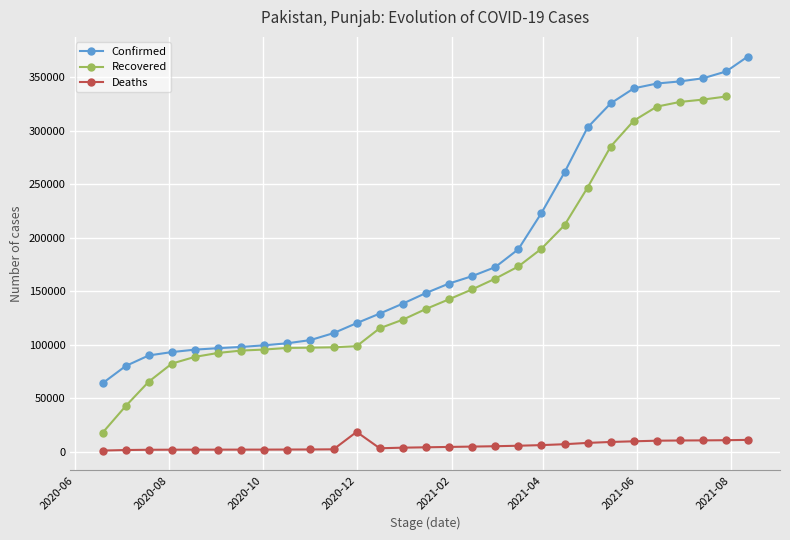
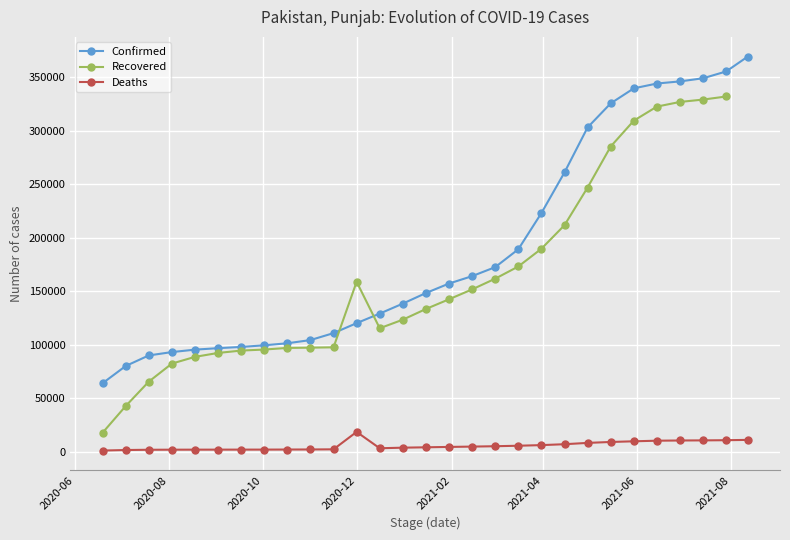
  {
    "Confirmed": {
      "2020-12": 120000
    },
    "Recovered": {
-     "2020-12": 99000
+     "2020-12": 159000
    },
    "Deaths": {
      "2020-12": 19000
    }
  }
